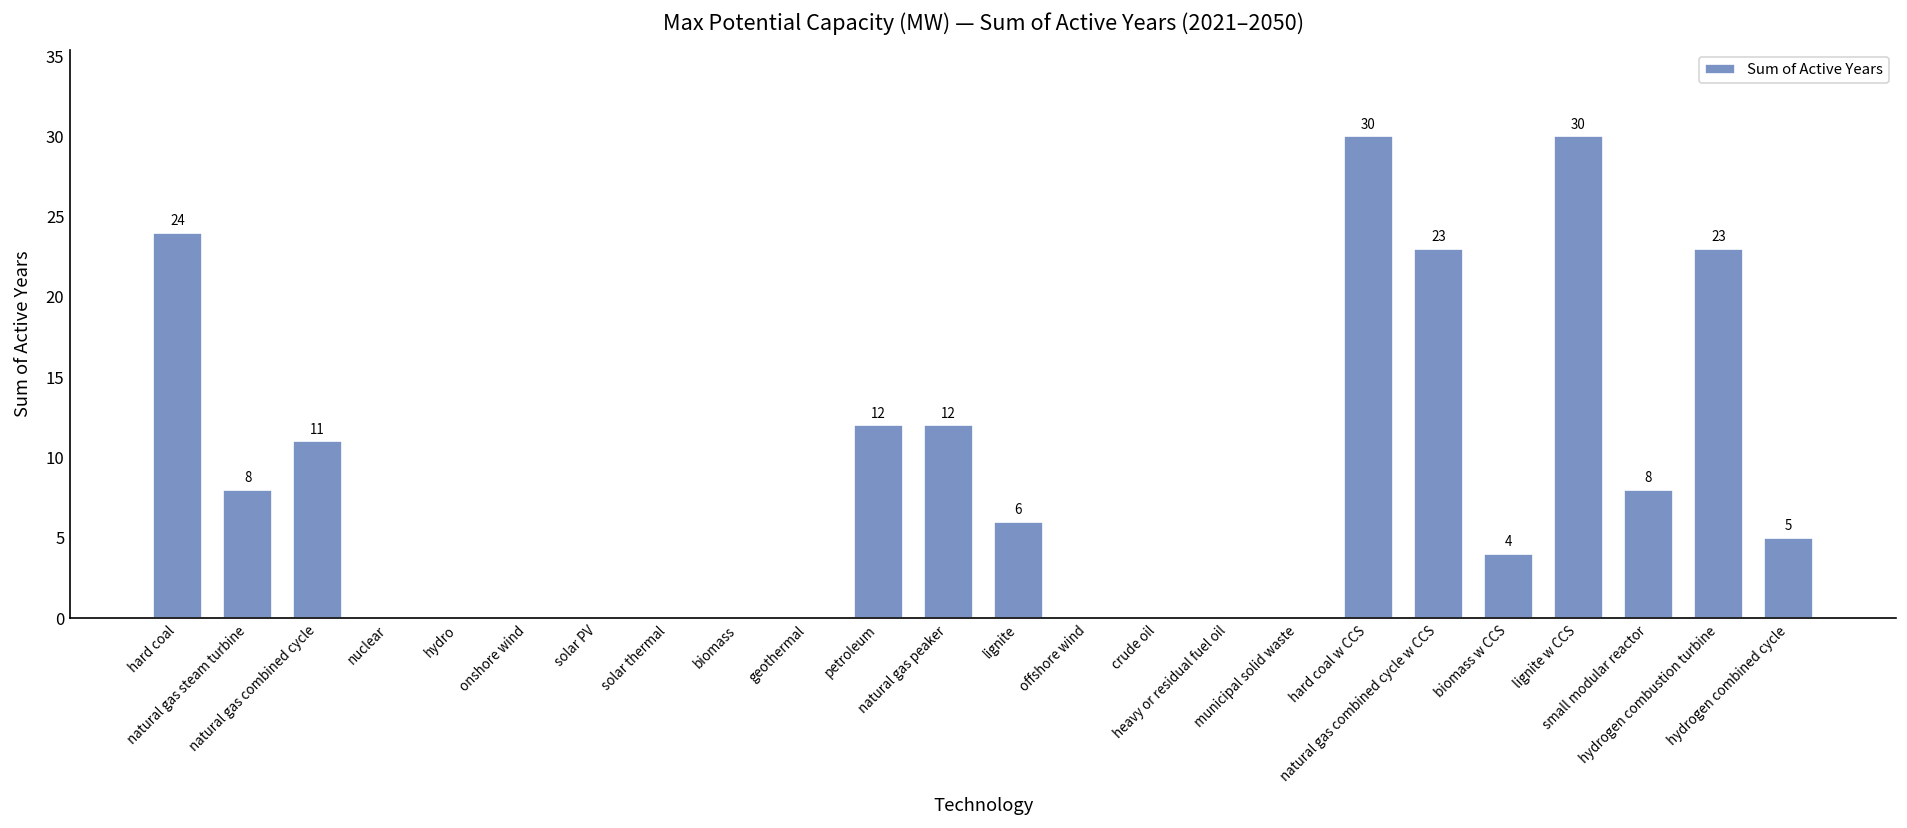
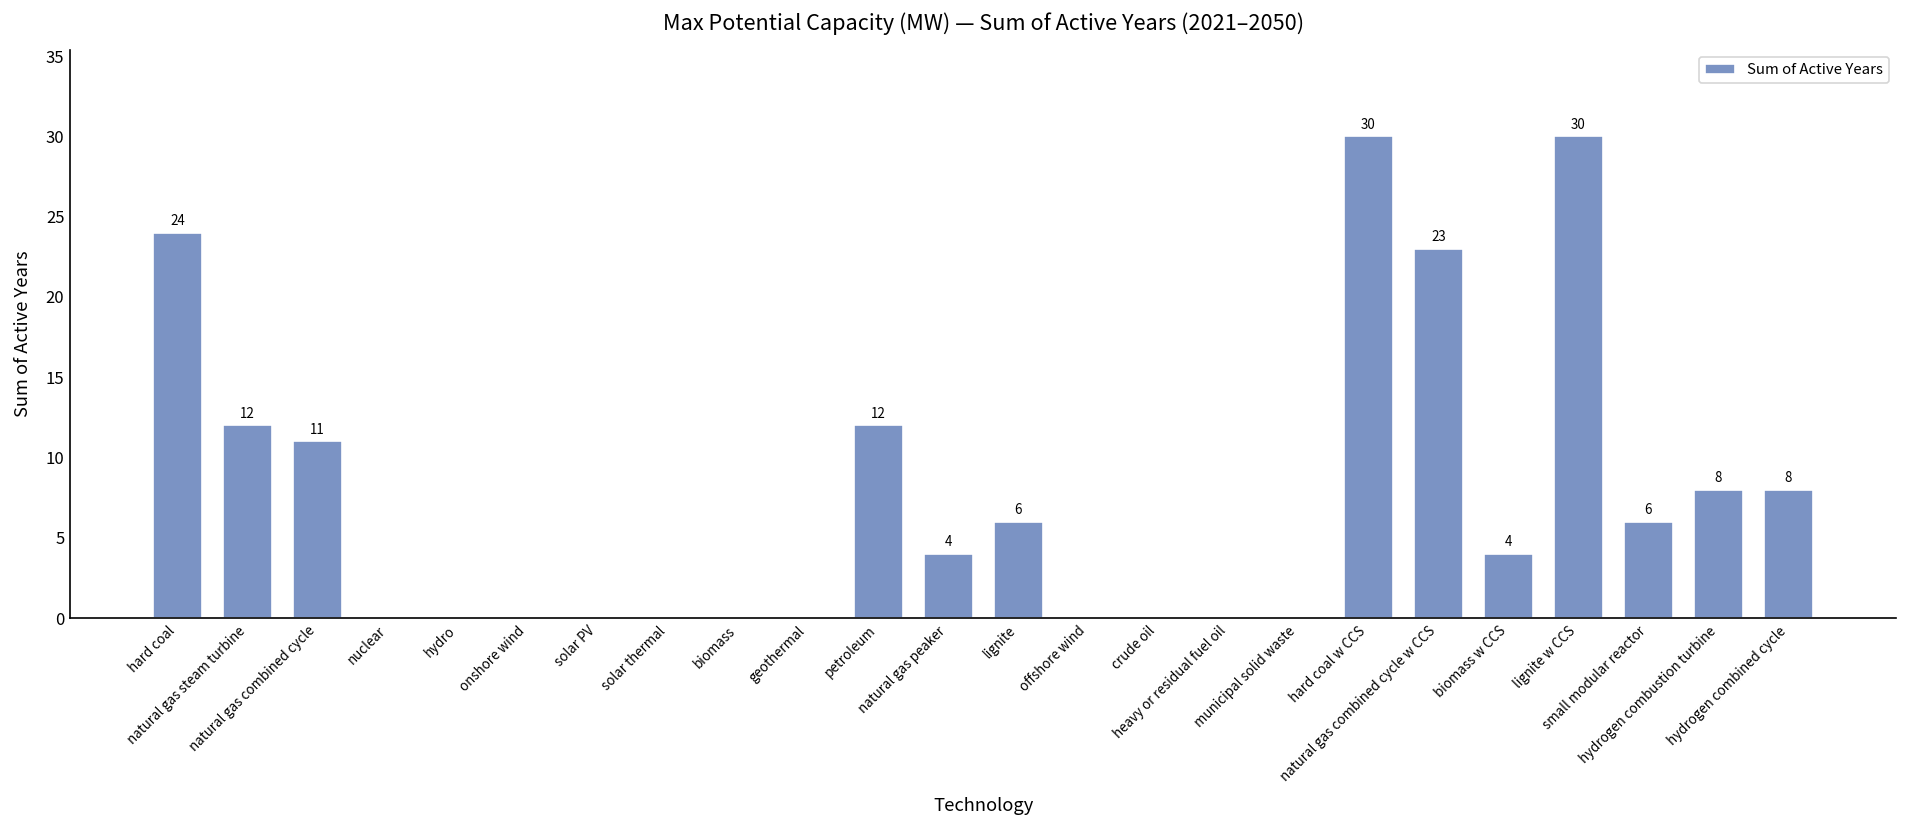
  {
    "hard coal": 24,
-   "natural gas steam turbine": 8,
+   "natural gas steam turbine": 12,
    "natural gas combined cycle": 11,
    "petroleum": 12,
-   "natural gas peaker": 12,
+   "natural gas peaker": 4,
    "lignite": 6,
    "hard coal w CCS": 30,
    "natural gas combined cycle w CCS": 23,
    "biomass w CCS": 4,
    "lignite w CCS": 30,
-   "small modular reactor": 8,
-   "hydrogen combustion turbine": 23,
-   "hydrogen combined cycle": 5
+   "small modular reactor": 6,
+   "hydrogen combustion turbine": 8,
+   "hydrogen combined cycle": 8
  }
